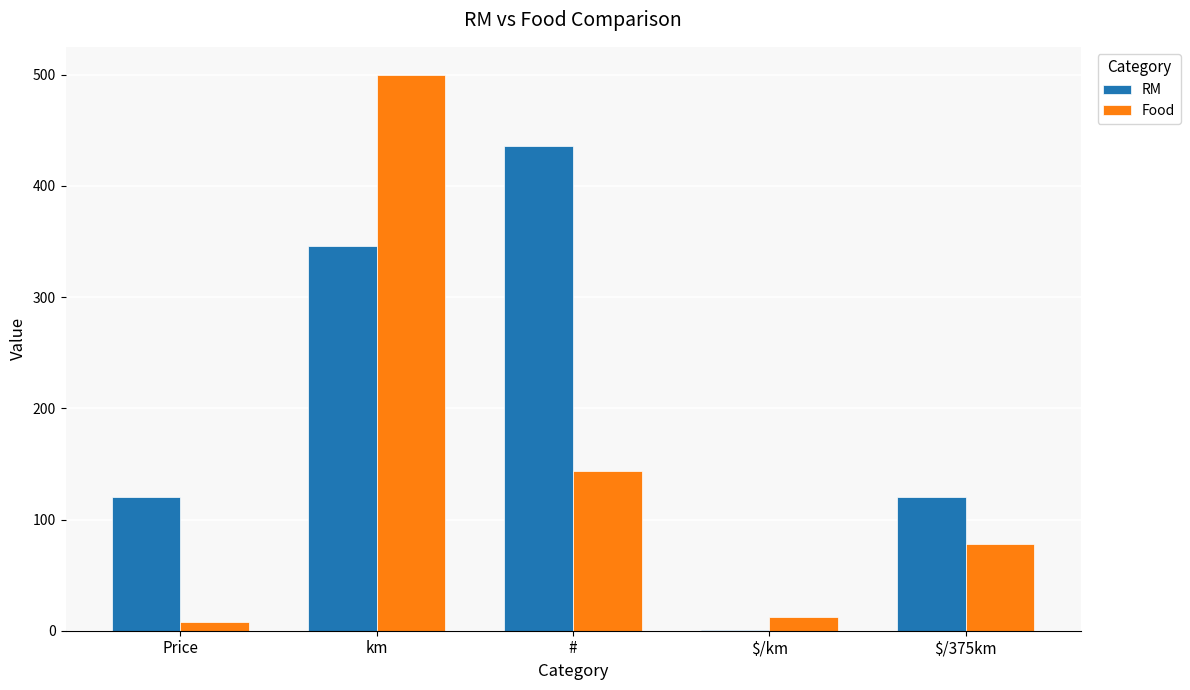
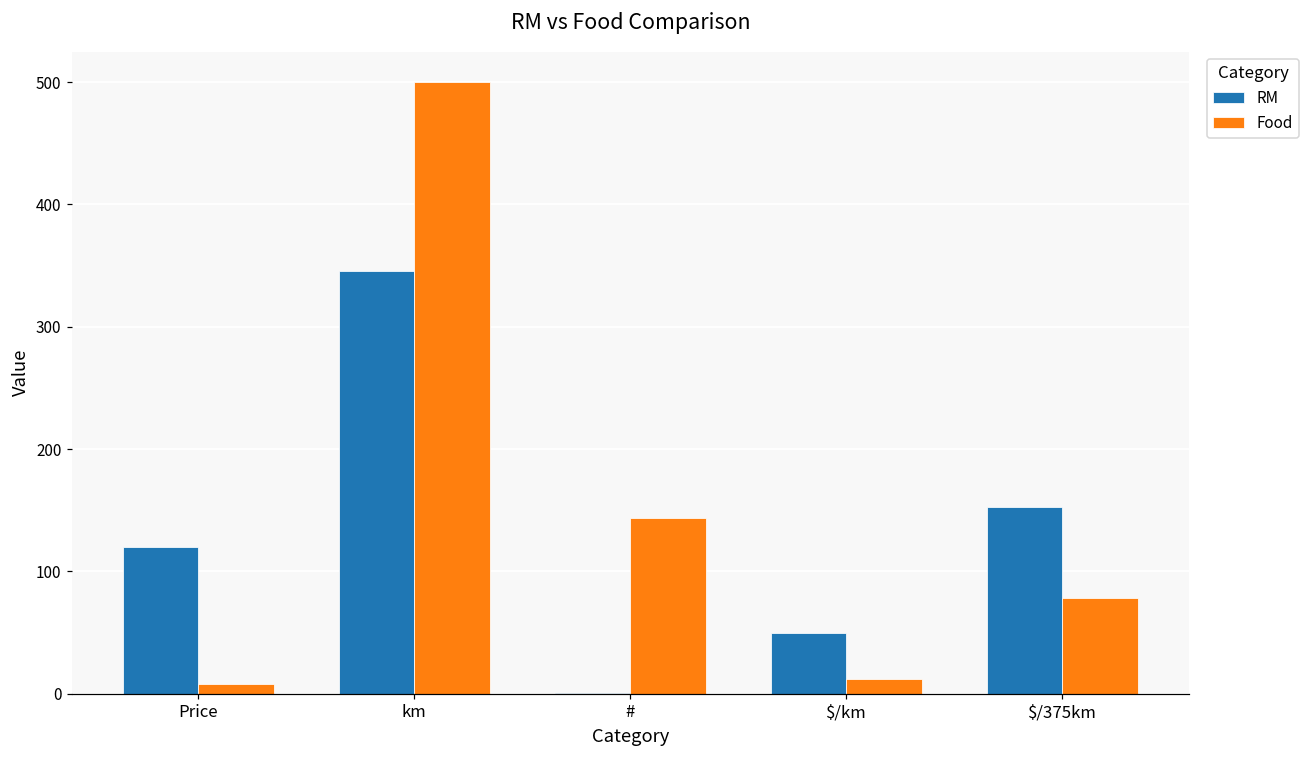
  {
    "RM": {
      "Price": 120,
      "km": 346,
-     "#": 436,
-     "$/km": 0,
-     "$/375km": 120
+     "#": 1,
+     "$/km": 50,
+     "$/375km": 153
    },
    "Food": {
      "Price": 8,
      "km": 500,
      "#": 144,
      "$/km": 12,
      "$/375km": 78
    }
  }
